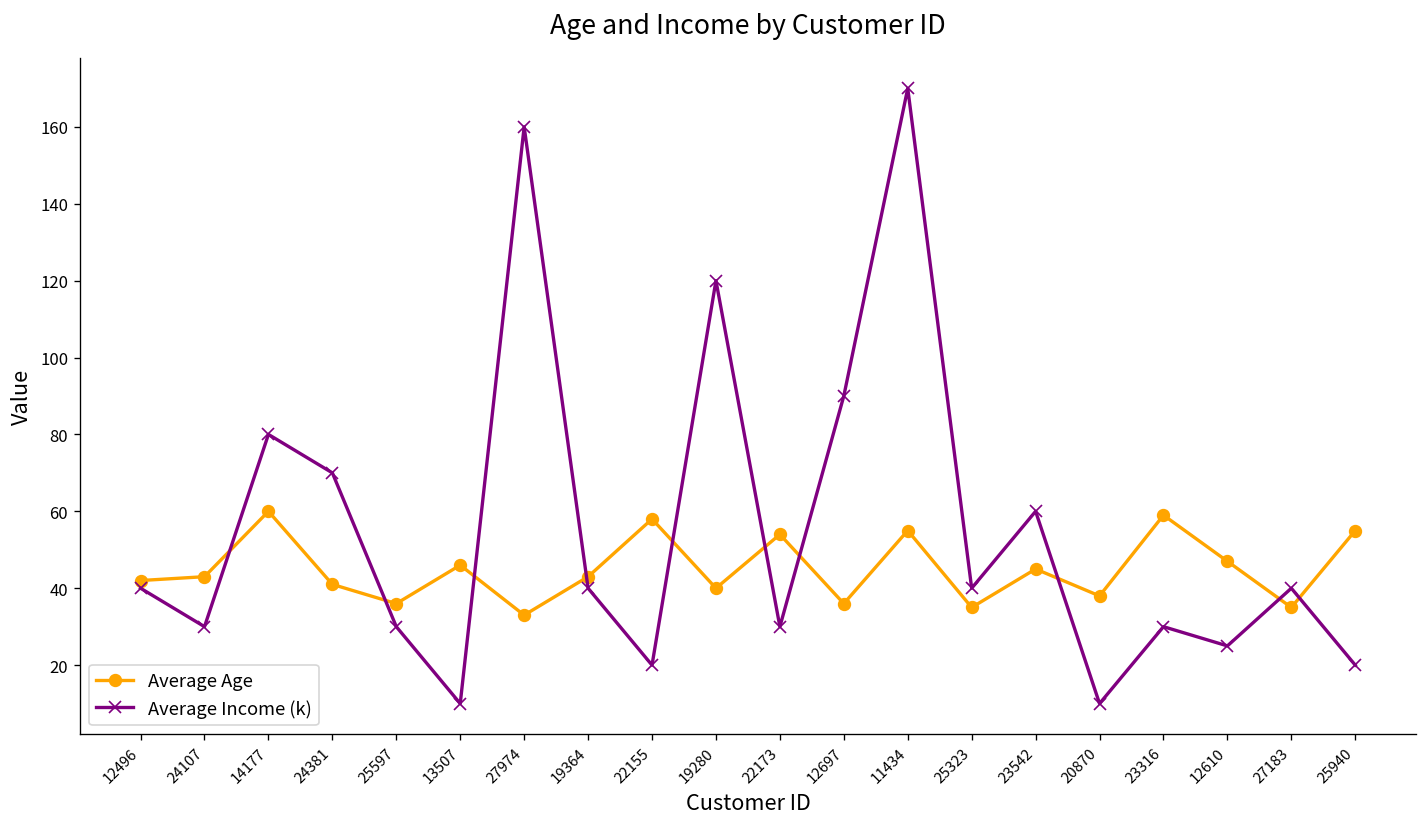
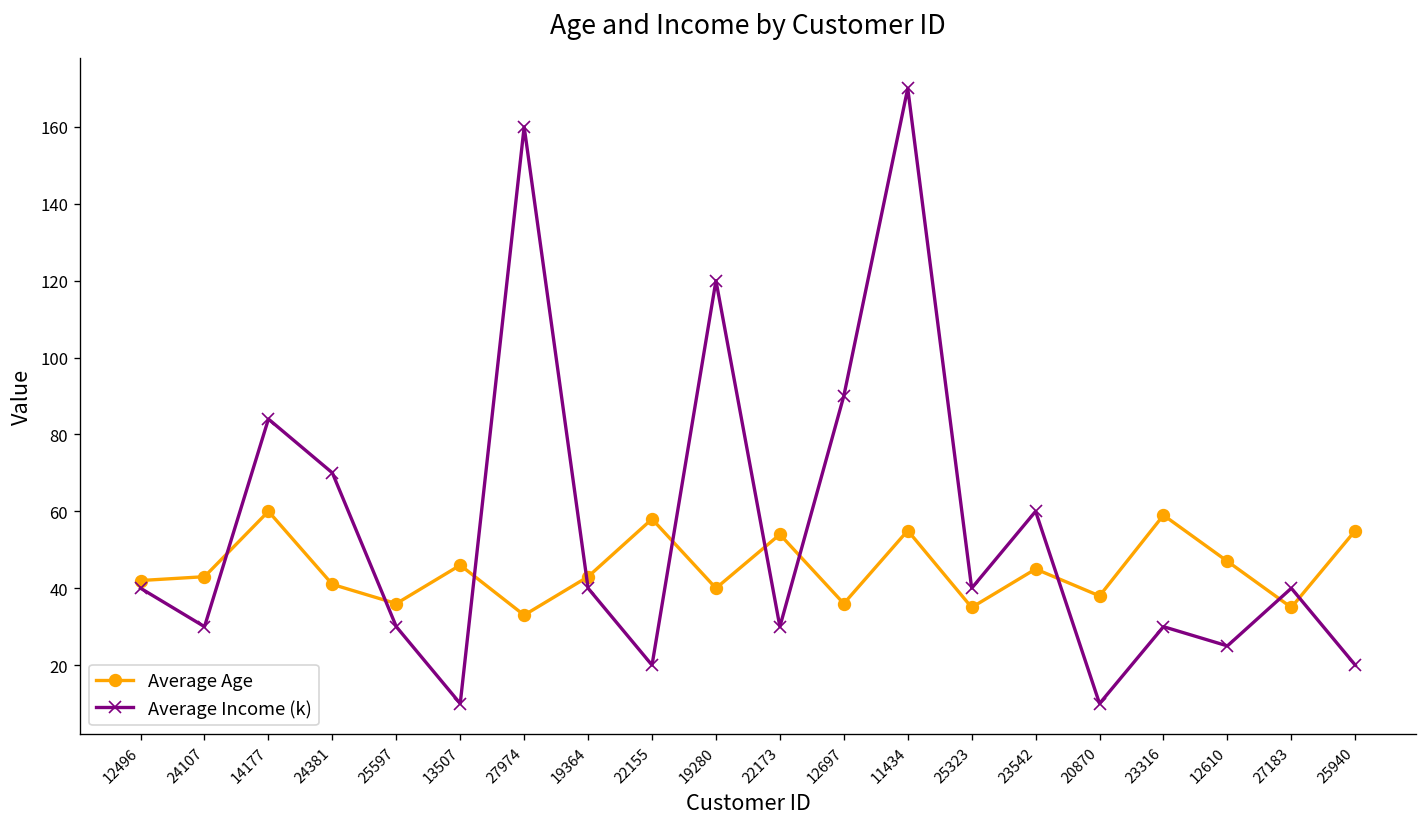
  {
    "Average Age": {
      "12496": 42,
      "24107": 43,
      "14177": 60,
      "24381": 41,
      "25597": 36,
      "13507": 46,
      "27974": 33,
      "19364": 43,
      "22155": 58,
      "19280": 40,
      "22173": 54,
      "12697": 36,
      "11434": 55,
      "25323": 35,
      "23542": 45,
      "20870": 38,
      "23316": 59,
      "12610": 47,
      "27183": 35,
      "25940": 55
    },
    "Average Income (k)": {
      "12496": 40,
      "24107": 30,
-     "14177": 80,
+     "14177": 84,
      "24381": 70,
      "25597": 30,
      "13507": 10,
      "27974": 160,
      "19364": 40,
      "22155": 20,
      "19280": 120,
      "22173": 30,
      "12697": 90,
      "11434": 170,
      "25323": 40,
      "23542": 60,
      "20870": 10,
      "23316": 30,
      "12610": 25,
      "27183": 40,
      "25940": 20
    }
  }
